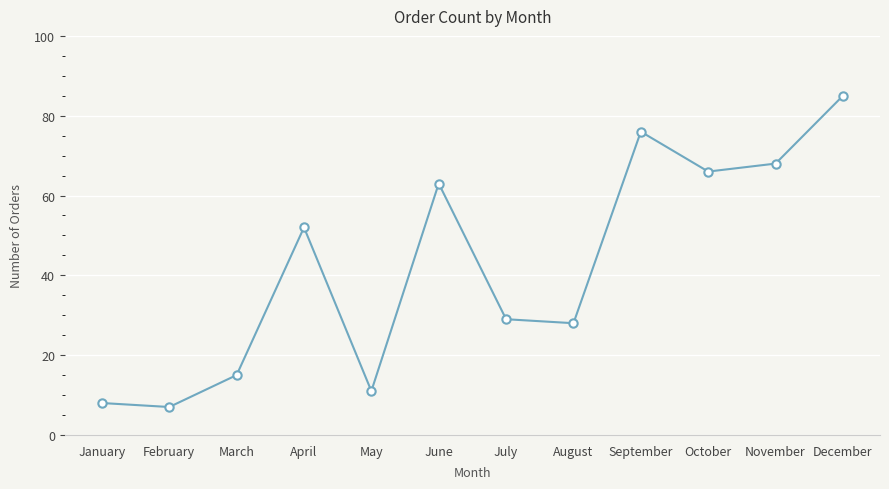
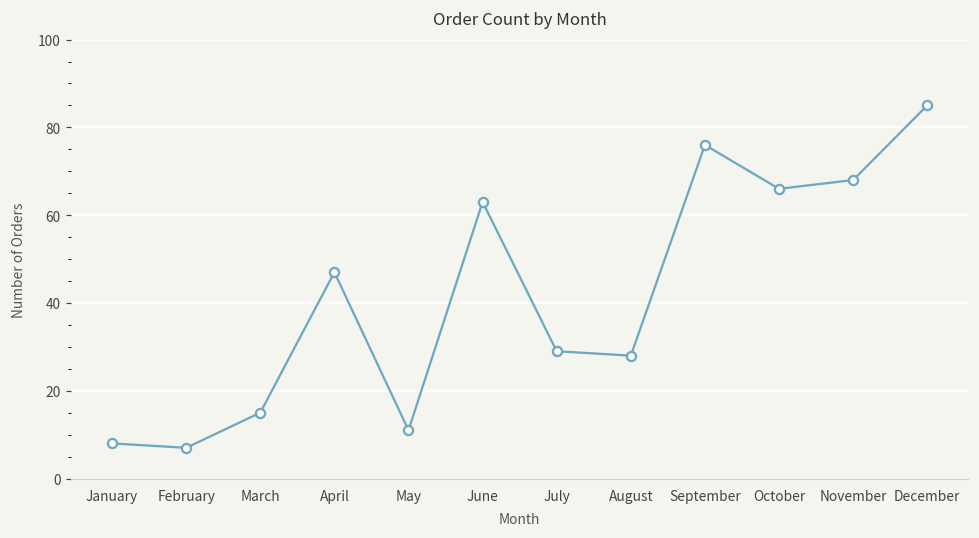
  {
    "January": 8,
    "February": 7,
    "March": 15,
-   "April": 52,
+   "April": 47,
    "May": 11,
    "June": 63,
    "July": 29,
    "August": 28,
    "September": 76,
    "October": 66,
    "November": 68,
    "December": 85
  }
